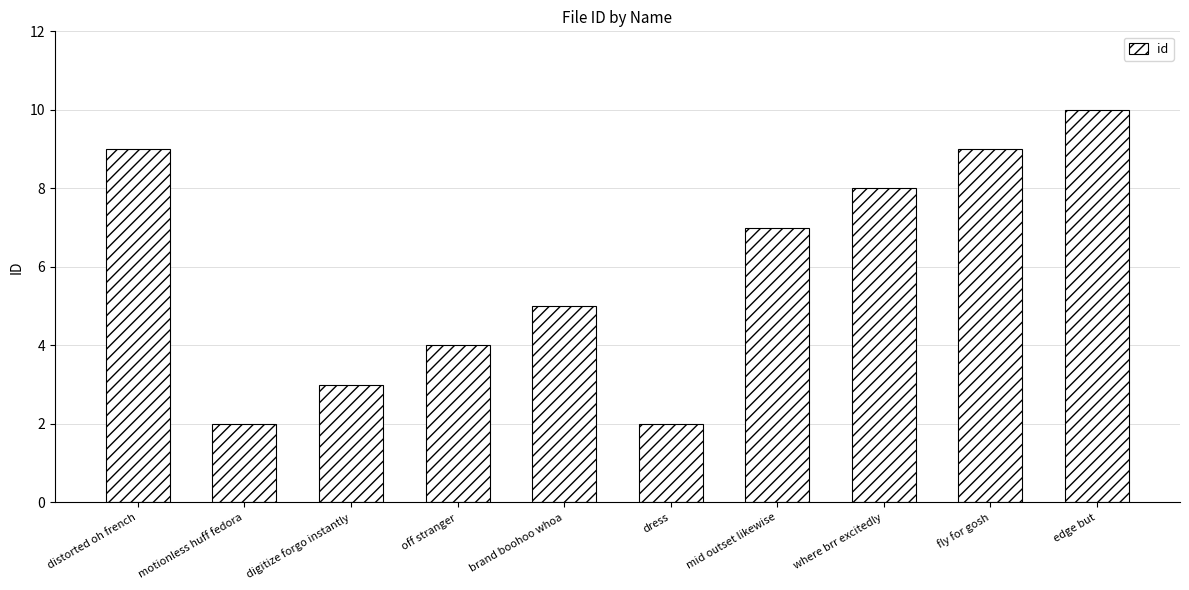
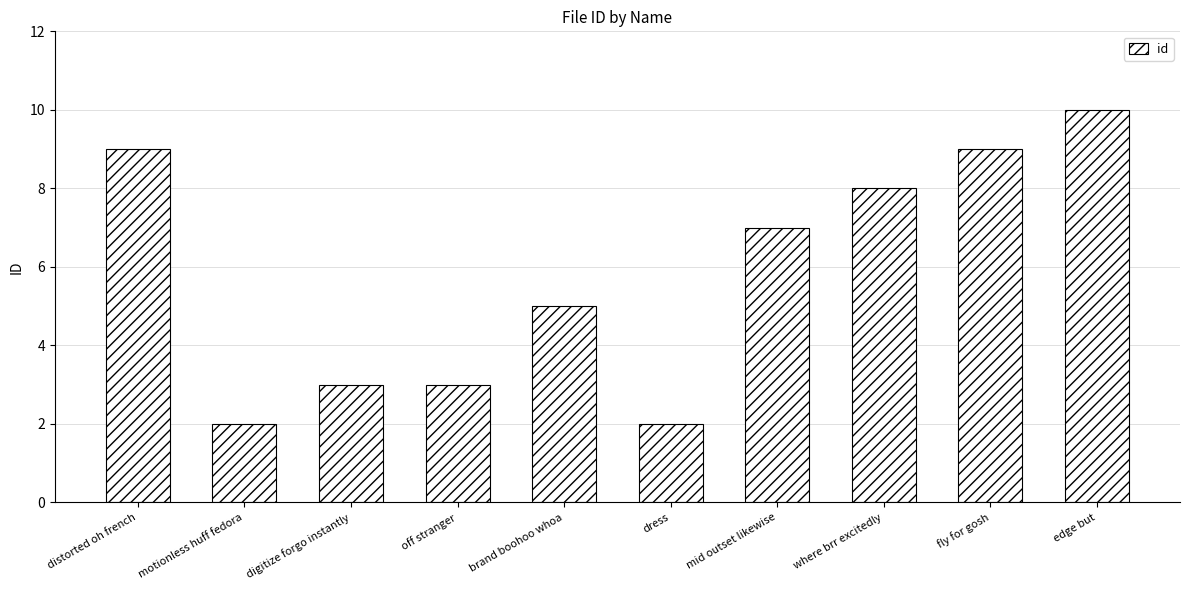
  {
    "distorted oh french": 9,
    "motionless huff fedora": 2,
    "digitize forgo instantly": 3,
-   "off stranger": 4,
+   "off stranger": 3,
    "brand boohoo whoa": 5,
    "dress": 2,
    "mid outset likewise": 7,
    "where brr excitedly": 8,
    "fly for gosh": 9,
    "edge but": 10
  }
